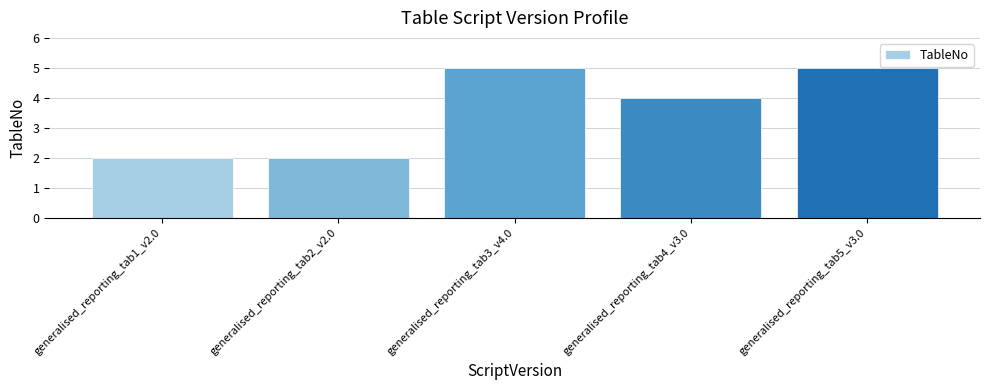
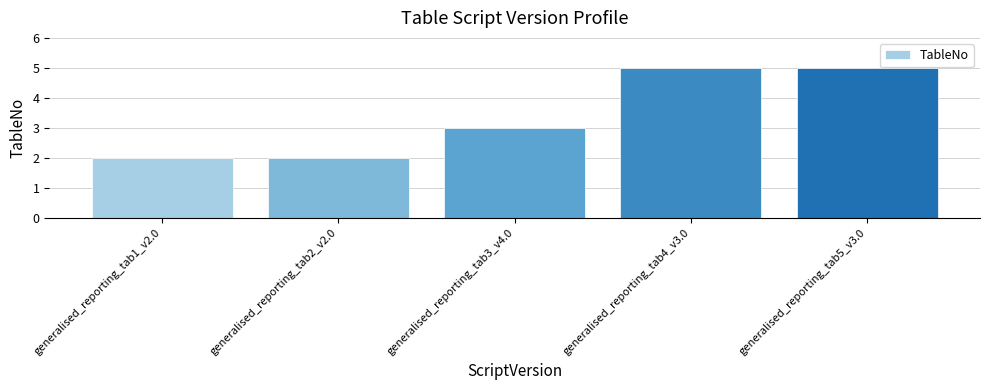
  {
    "generalised_reporting_tab1_v2.0": 2,
    "generalised_reporting_tab2_v2.0": 2,
-   "generalised_reporting_tab3_v4.0": 5,
-   "generalised_reporting_tab4_v3.0": 4,
+   "generalised_reporting_tab3_v4.0": 3,
+   "generalised_reporting_tab4_v3.0": 5,
    "generalised_reporting_tab5_v3.0": 5
  }
